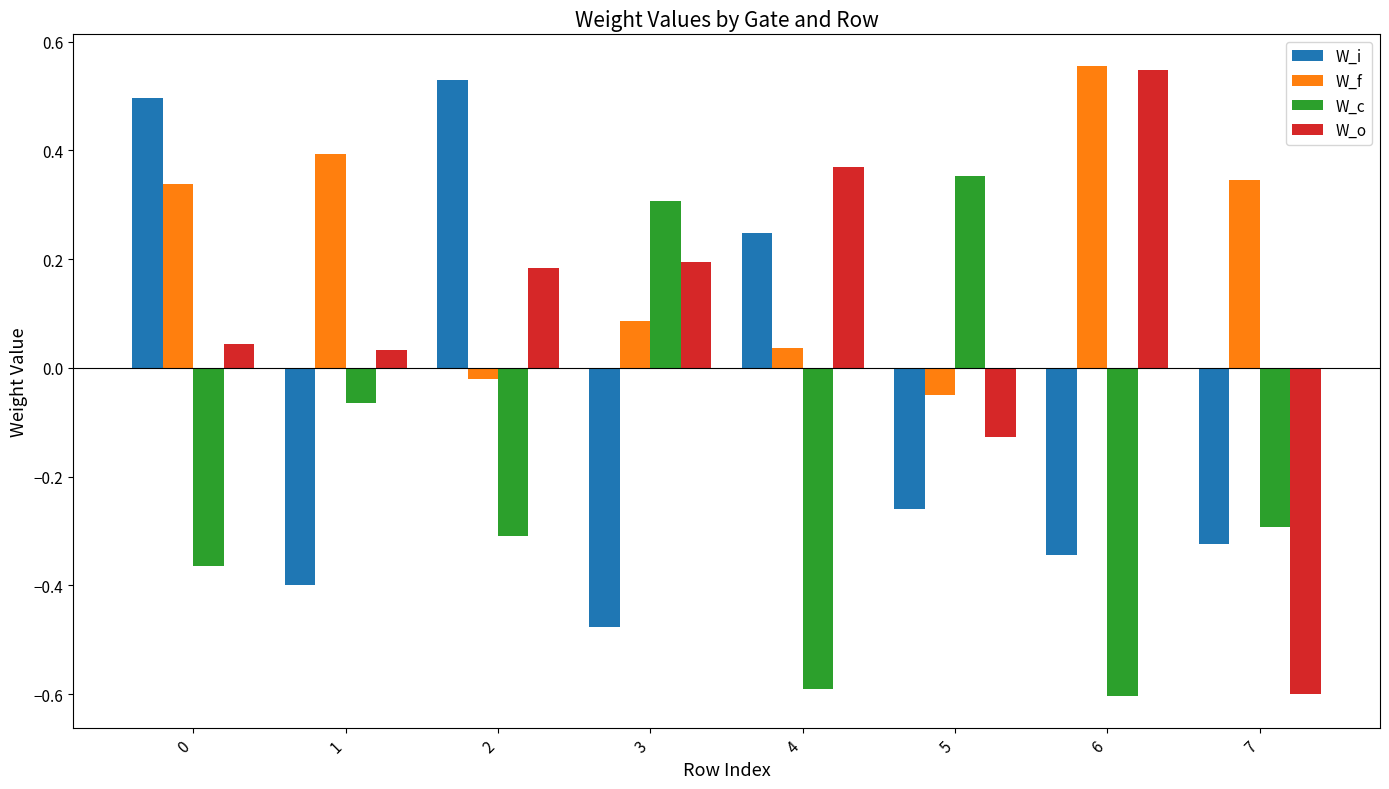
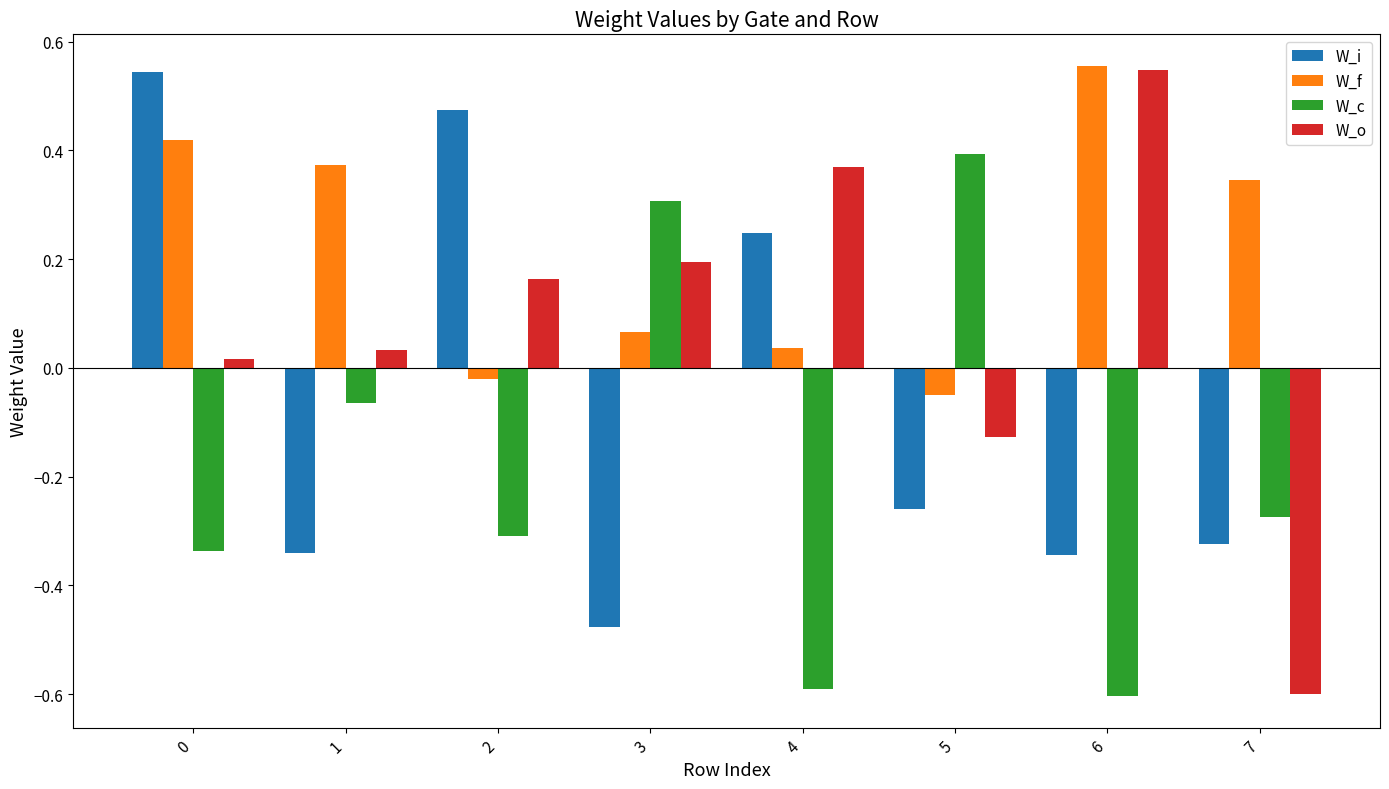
  {
    "W_i": {
-     "0": 0.50,
-     "1": -0.40,
-     "2": 0.53,
+     "0": 0.54,
+     "1": -0.34,
+     "2": 0.47,
      "3": -0.48,
      "4": 0.25,
      "5": -0.26,
      "6": -0.34,
      "7": -0.32
    },
    "W_f": {
-     "0": 0.34,
-     "1": 0.39,
+     "0": 0.42,
+     "1": 0.37,
      "2": -0.02,
-     "3": 0.09,
+     "3": 0.07,
      "4": 0.04,
      "5": -0.05,
      "6": 0.56,
      "7": 0.35
    },
    "W_c": {
-     "0": -0.36,
+     "0": -0.34,
      "1": -0.07,
      "2": -0.31,
      "3": 0.31,
      "4": -0.59,
-     "5": 0.35,
+     "5": 0.39,
      "6": -0.60,
-     "7": -0.29
+     "7": -0.27
    },
    "W_o": {
-     "0": 0.04,
+     "0": 0.02,
      "1": 0.03,
-     "2": 0.18,
+     "2": 0.16,
      "3": 0.20,
      "4": 0.37,
      "5": -0.13,
      "6": 0.55,
      "7": -0.60
    }
  }
